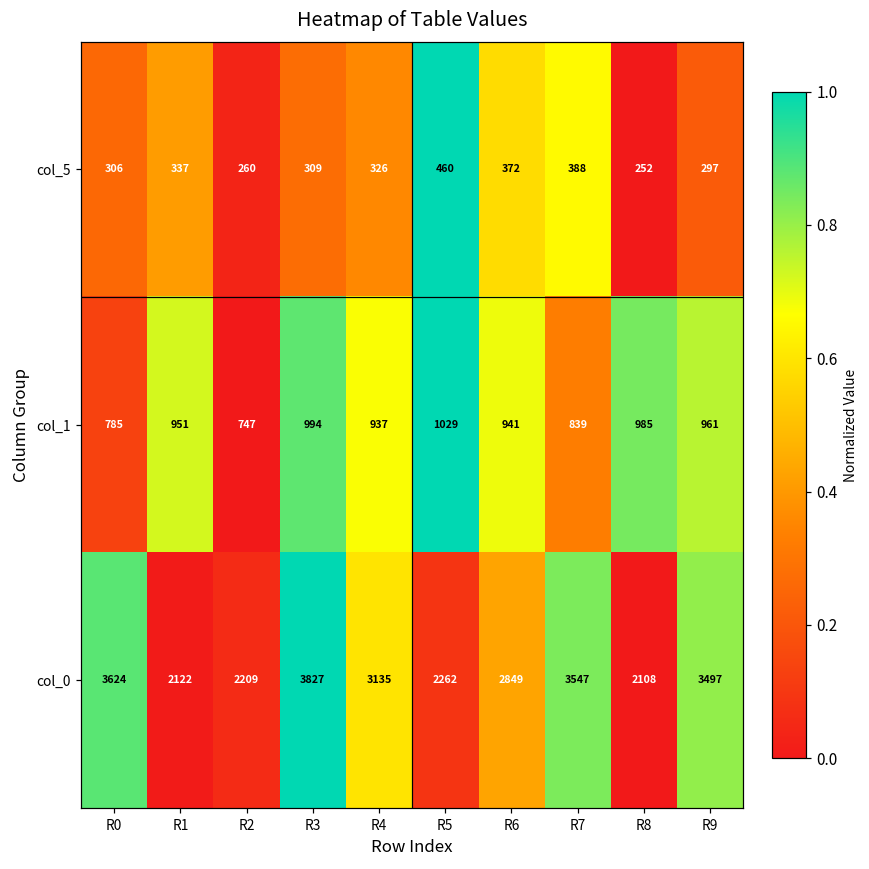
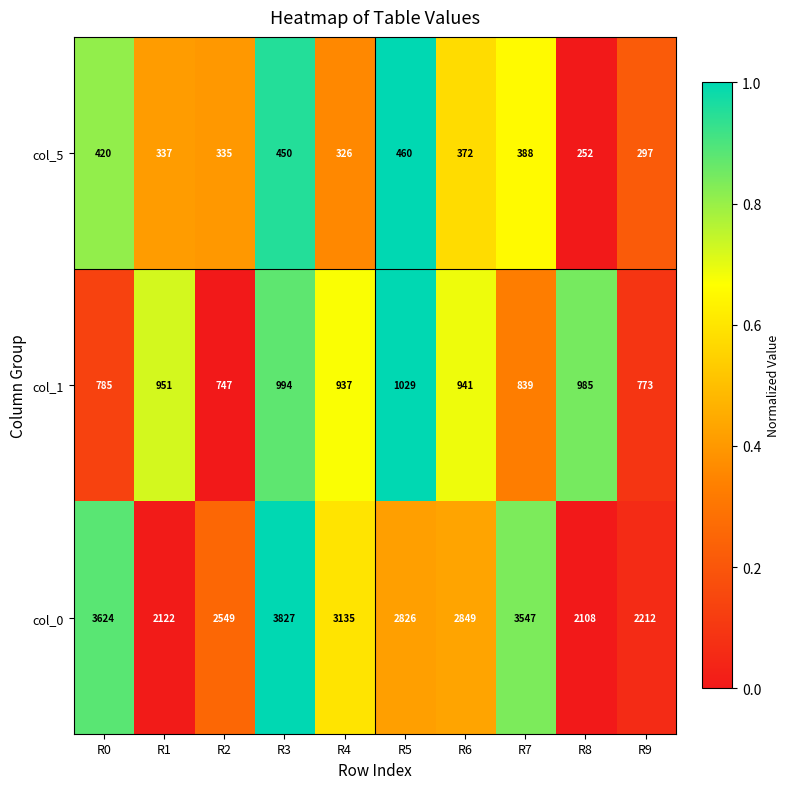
  {
    "col_5": {
-     "R0": 306,
+     "R0": 420,
      "R1": 337,
-     "R2": 260,
-     "R3": 309,
+     "R2": 335,
+     "R3": 450,
      "R4": 326,
      "R5": 460,
      "R6": 372,
      "R7": 388,
      "R8": 252,
      "R9": 297
    },
    "col_1": {
      "R0": 785,
      "R1": 951,
      "R2": 747,
      "R3": 994,
      "R4": 937,
      "R5": 1029,
      "R6": 941,
      "R7": 839,
      "R8": 985,
-     "R9": 961
+     "R9": 773
    },
    "col_0": {
      "R0": 3624,
      "R1": 2122,
-     "R2": 2209,
+     "R2": 2549,
      "R3": 3827,
      "R4": 3135,
-     "R5": 2262,
+     "R5": 2826,
      "R6": 2849,
      "R7": 3547,
      "R8": 2108,
-     "R9": 3497
+     "R9": 2212
    }
  }
